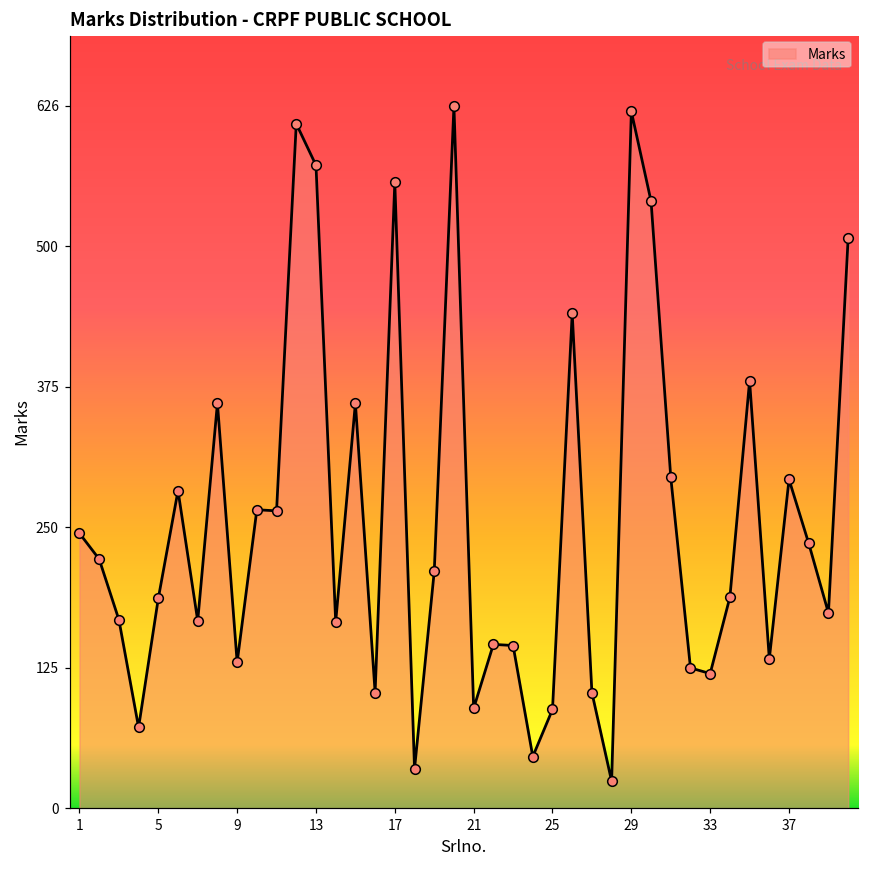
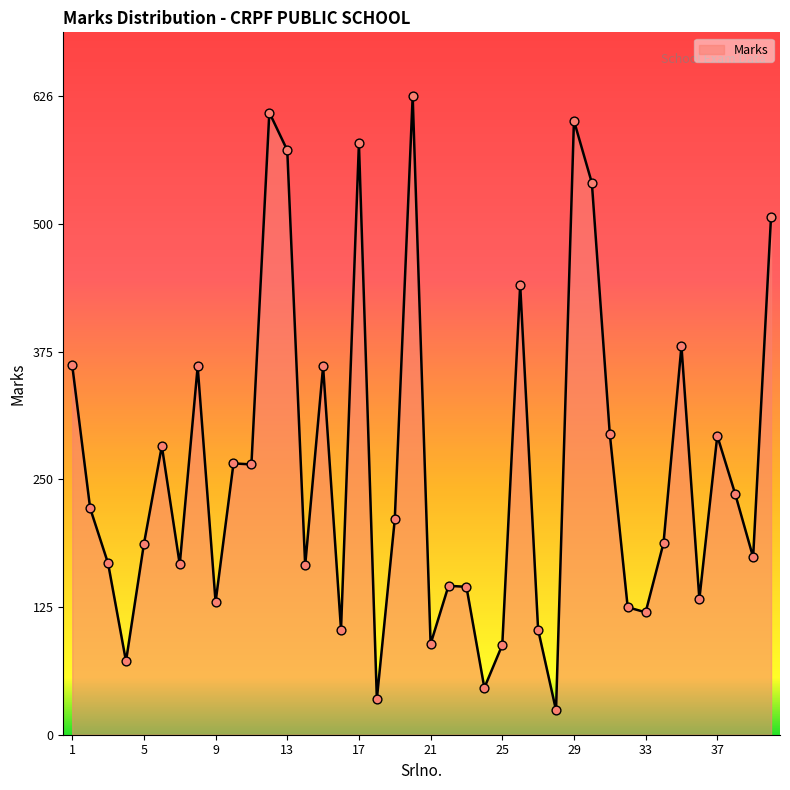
  {
-   "1": 245,
+   "1": 362,
    "5": 187,
    "9": 130,
    "13": 573,
-   "17": 558,
+   "17": 580,
    "21": 89,
    "25": 88,
-   "29": 621,
+   "29": 602,
    "33": 120,
    "37": 293
  }
